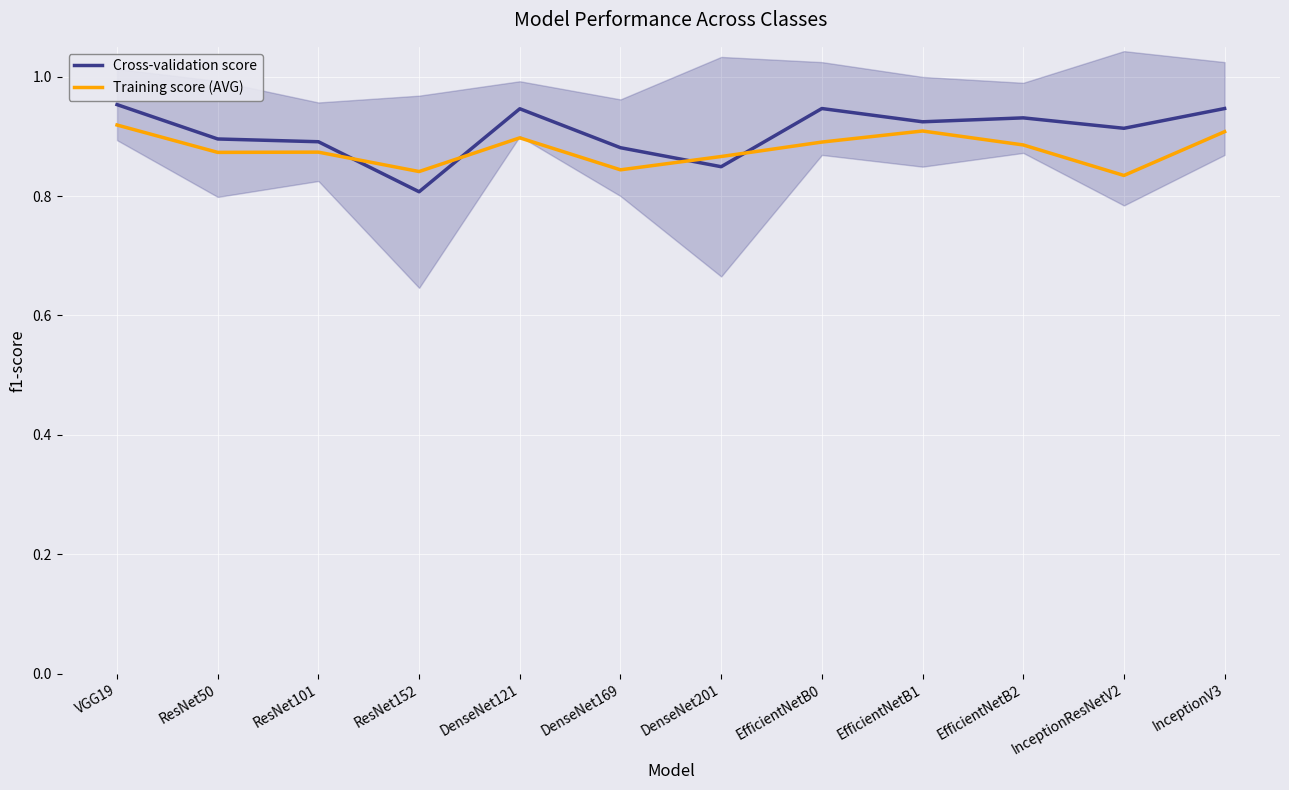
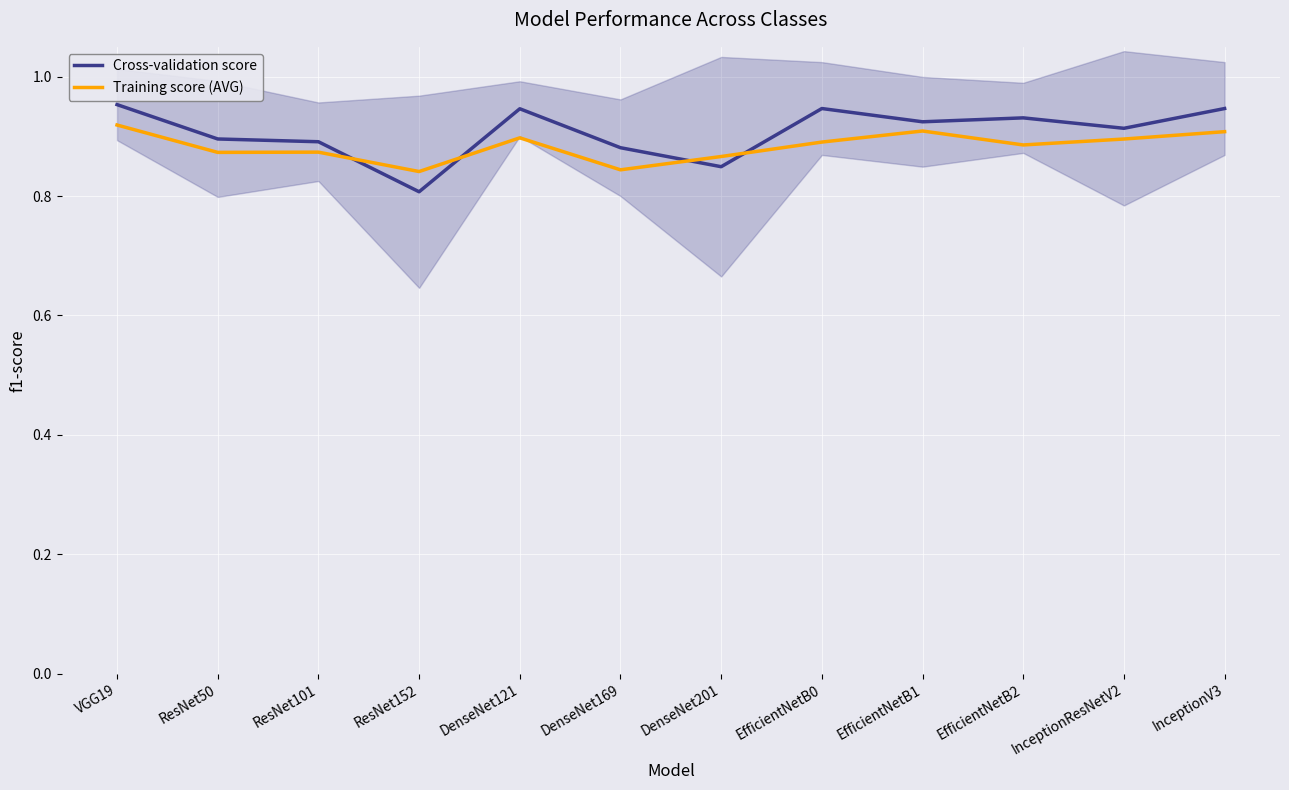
  {
    "Training score (AVG)": {
      "VGG19": 0.92,
      "ResNet50": 0.87,
      "ResNet101": 0.87,
      "ResNet152": 0.84,
      "DenseNet121": 0.90,
      "DenseNet169": 0.84,
      "DenseNet201": 0.87,
      "EfficientNetB0": 0.89,
      "EfficientNetB1": 0.91,
      "EfficientNetB2": 0.89,
-     "InceptionResNetV2": 0.83,
+     "InceptionResNetV2": 0.90,
      "InceptionV3": 0.91
    }
  }
